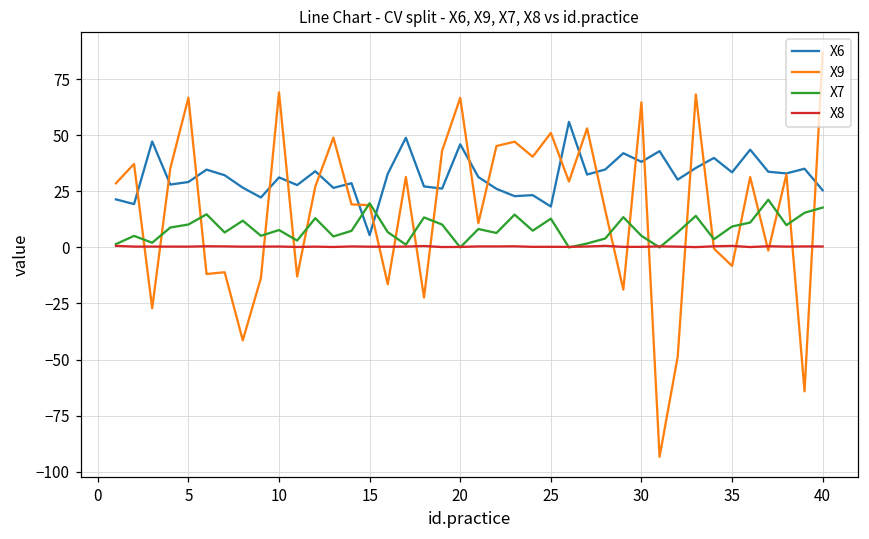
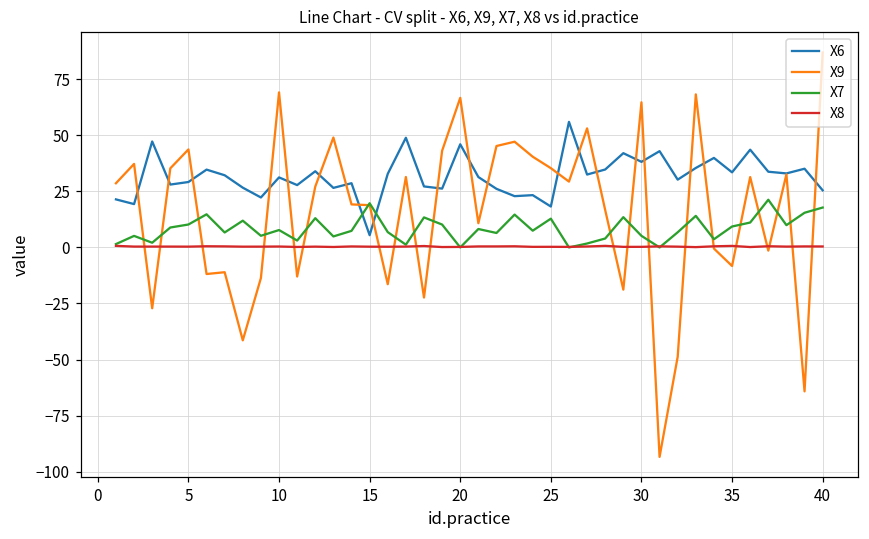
  {
    "X6": {
      "5": 29,
      "10": 31,
      "15": 5,
      "20": 46,
      "25": 18,
      "30": 38,
      "35": 33,
      "40": 25
    },
    "X9": {
-     "5": 67,
+     "5": 44,
      "10": 69,
      "20": 67,
-     "25": 51,
+     "25": 35,
      "30": 65,
      "35": -8
    },
    "X7": {
      "5": 10,
      "10": 8,
      "25": 13,
      "30": 5,
      "35": 9,
      "40": 18
    },
    "X8": {
      "5": 0,
      "10": 0,
      "15": 0,
      "25": 0,
      "30": 0,
      "35": 1,
      "40": 0
    }
  }
